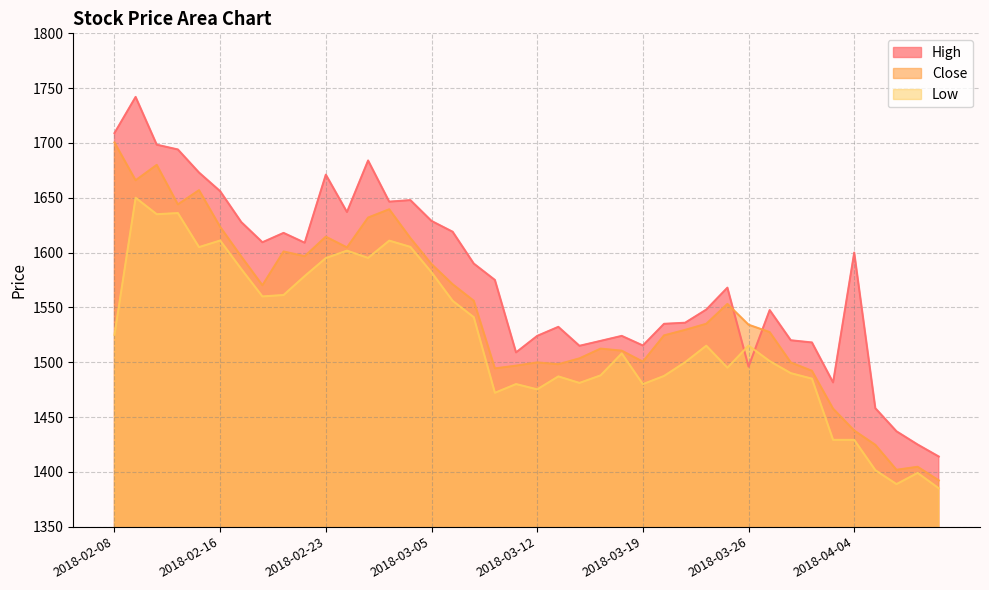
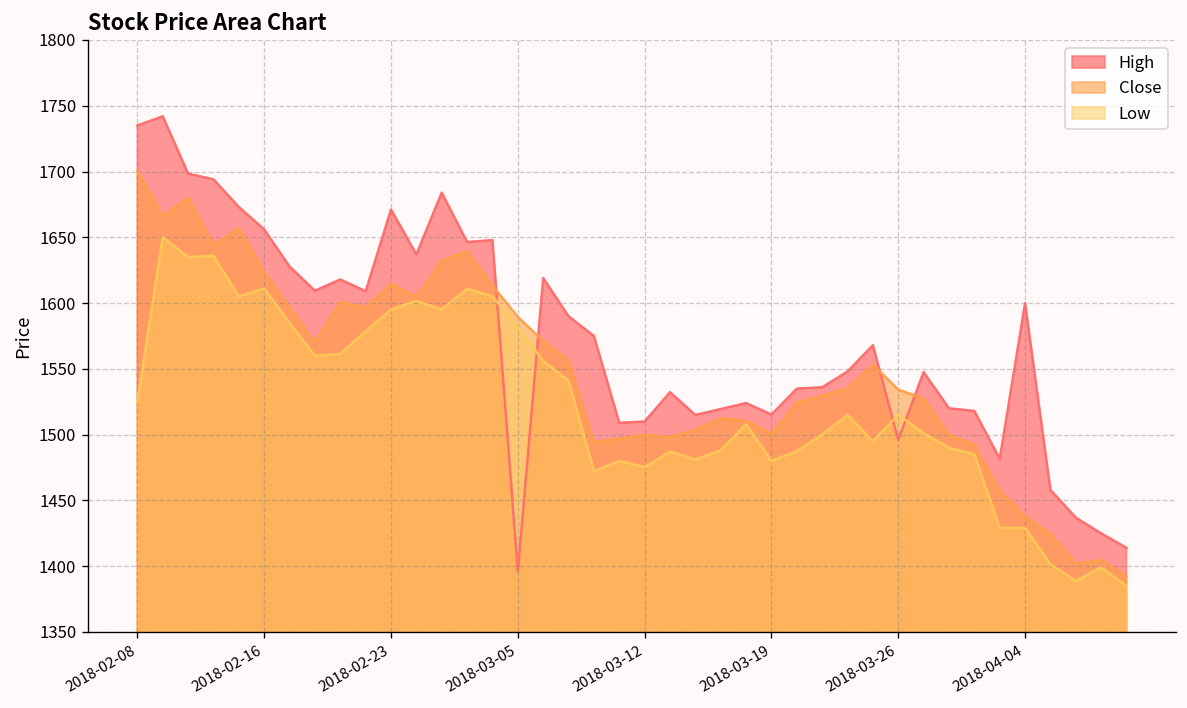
  {
    "High": {
-     "2018-02-08": 1709,
+     "2018-02-08": 1735,
      "2018-02-16": 1656,
      "2018-02-23": 1671,
-     "2018-03-05": 1629,
-     "2018-03-12": 1524,
+     "2018-03-05": 1396,
+     "2018-03-12": 1510,
      "2018-03-19": 1515,
      "2018-03-26": 1496,
      "2018-04-04": 1600
    }
  }
